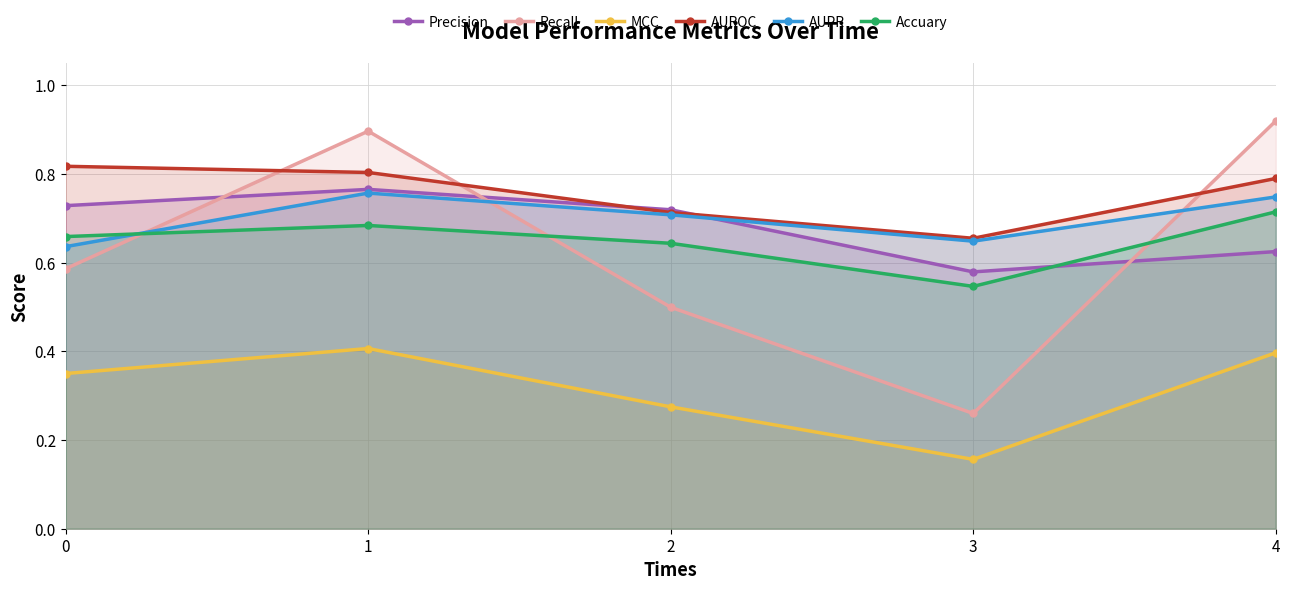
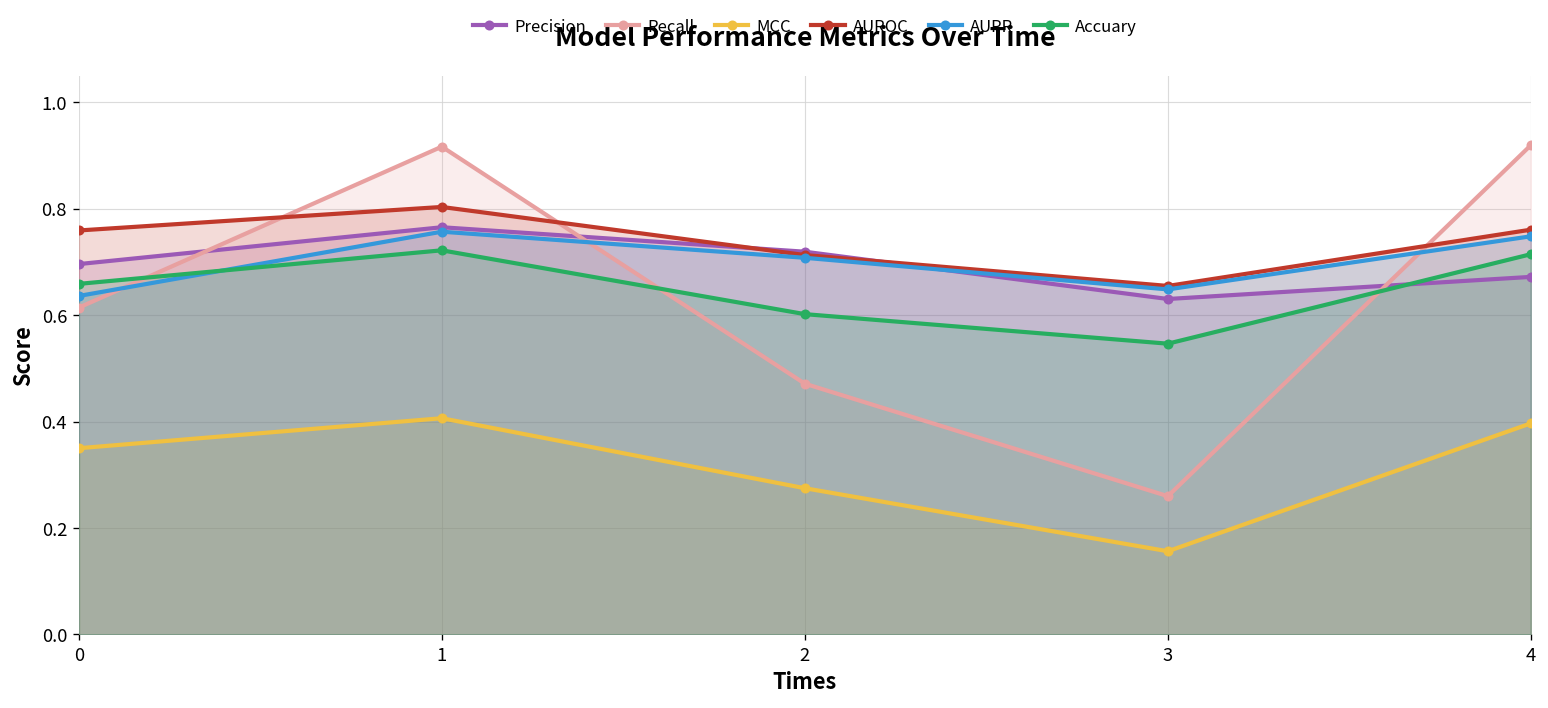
  {
    "Precision": {
-     "0": 0.73,
+     "0": 0.70,
      "1": 0.77,
      "2": 0.72,
-     "3": 0.58,
-     "4": 0.63
+     "3": 0.63,
+     "4": 0.67
    },
    "Recall": {
-     "0": 0.59,
-     "1": 0.90,
-     "2": 0.50,
+     "0": 0.61,
+     "1": 0.92,
+     "2": 0.47,
      "3": 0.26,
      "4": 0.92
    },
    "MCC": {
      "0": 0.35,
      "1": 0.41,
      "2": 0.27,
      "3": 0.16,
      "4": 0.40
    },
    "AUROC": {
-     "0": 0.82,
+     "0": 0.76,
      "1": 0.80,
      "3": 0.65,
-     "4": 0.79
+     "4": 0.76
    },
    "AUPR": {
      "0": 0.64,
      "1": 0.76,
      "3": 0.65,
      "4": 0.75
    },
    "Accuary": {
      "0": 0.66,
-     "1": 0.68,
-     "2": 0.64,
+     "1": 0.72,
+     "2": 0.60,
      "3": 0.55,
      "4": 0.71
    }
  }
